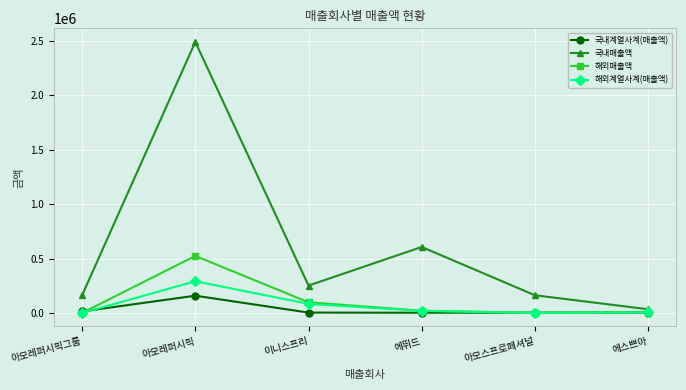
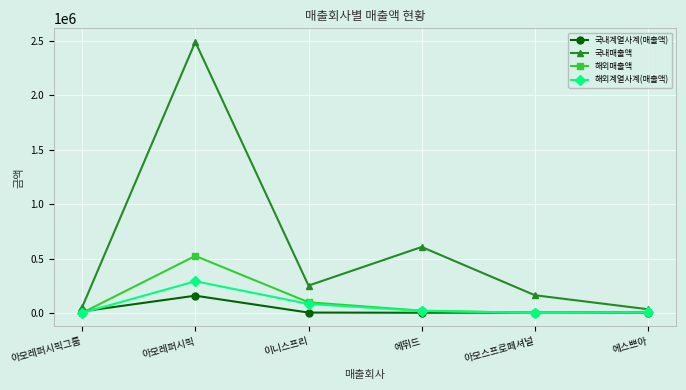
  {
    "국내계열사계(매출액)": {
      "아모레퍼시픽": 160000,
      "이니스프리": 0
    },
    "국내매출액": {
-     "아모레퍼시픽그룹": 160000,
+     "아모레퍼시픽그룹": 50000,
      "아모레퍼시픽": 2490000,
      "이니스프리": 250000,
      "에뛰드": 610000,
      "아모스프로페셔널": 160000,
      "에스쁘아": 30000
    },
    "해외매출액": {
      "아모레퍼시픽": 520000
    },
    "해외계열사계(매출액)": {
      "아모레퍼시픽": 290000
    }
  }
